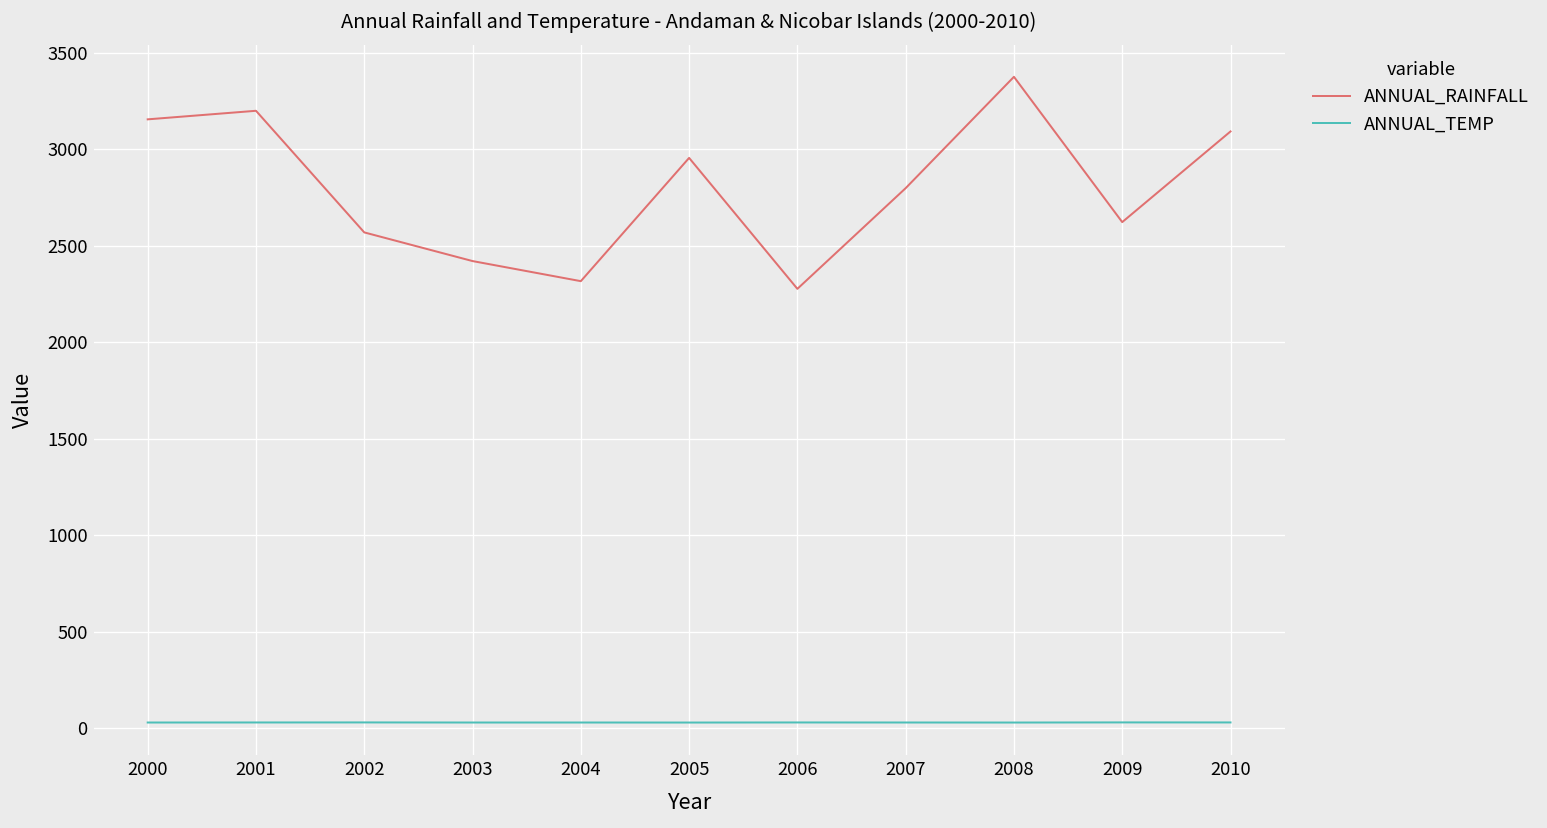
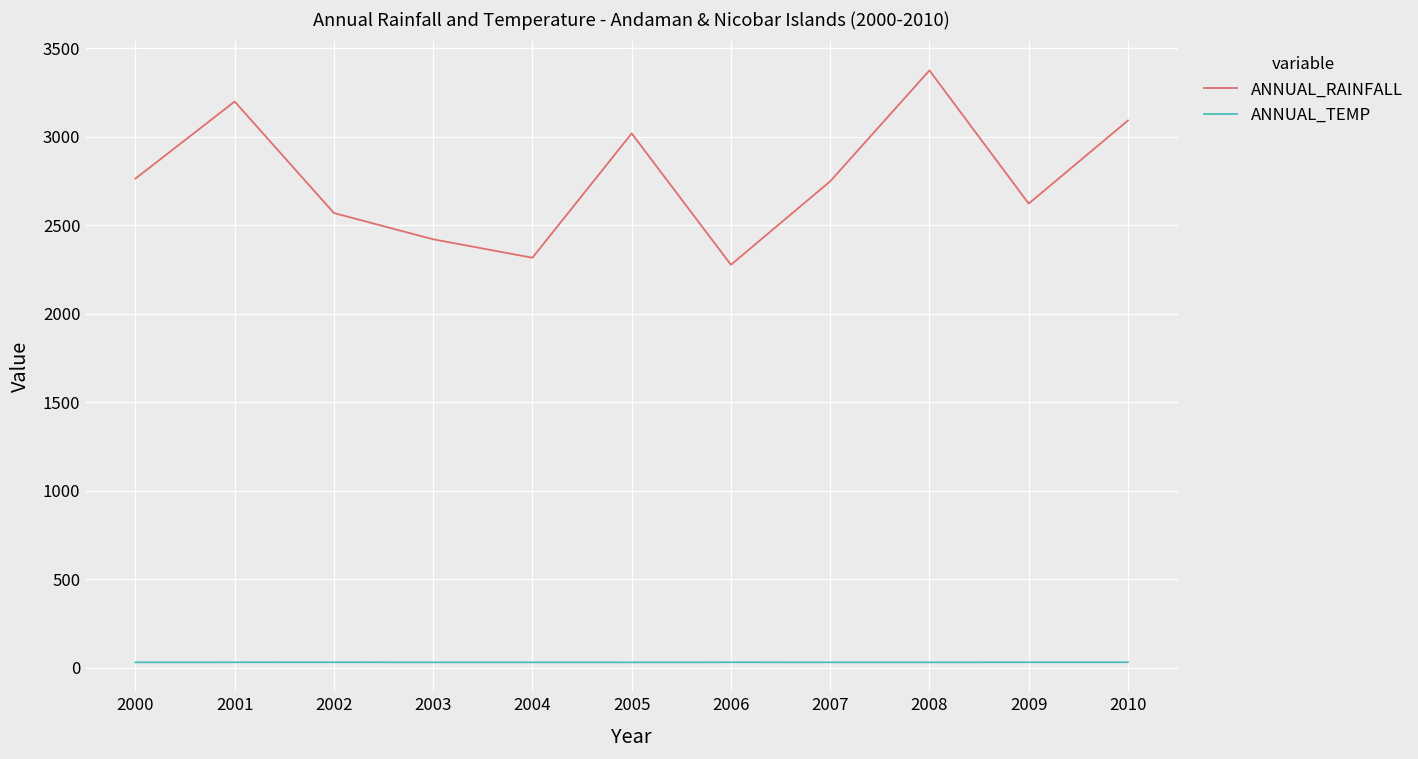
  {
    "ANNUAL_RAINFALL": {
-     "2000": 3150,
+     "2000": 2760,
      "2001": 3200,
      "2002": 2570,
      "2003": 2420,
      "2004": 2320,
-     "2005": 2950,
+     "2005": 3020,
      "2006": 2280,
-     "2007": 2800,
+     "2007": 2750,
      "2008": 3370,
      "2009": 2620,
      "2010": 3090
    },
    "ANNUAL_TEMP": {
      "2000": 30,
      "2001": 30,
      "2002": 30,
      "2003": 30,
      "2004": 30,
      "2005": 30,
      "2006": 30,
      "2007": 30,
      "2008": 30,
      "2009": 30,
      "2010": 30
    }
  }
